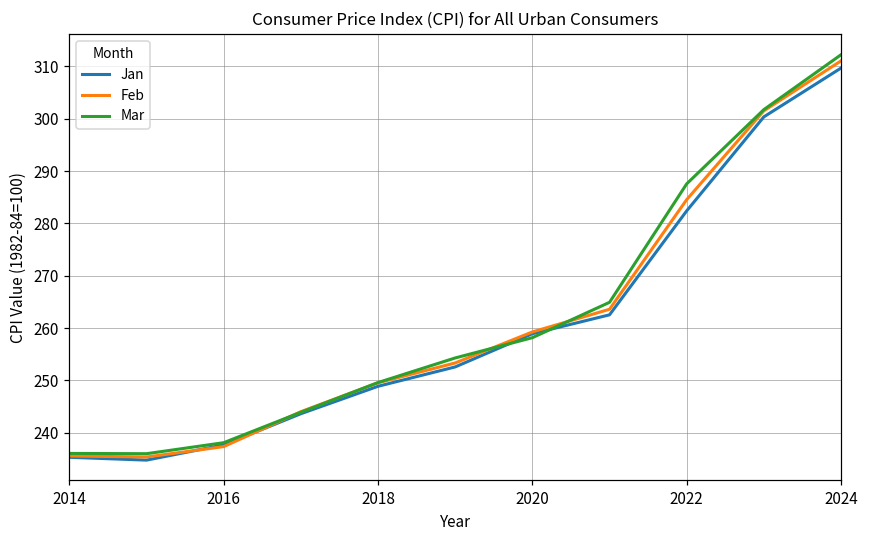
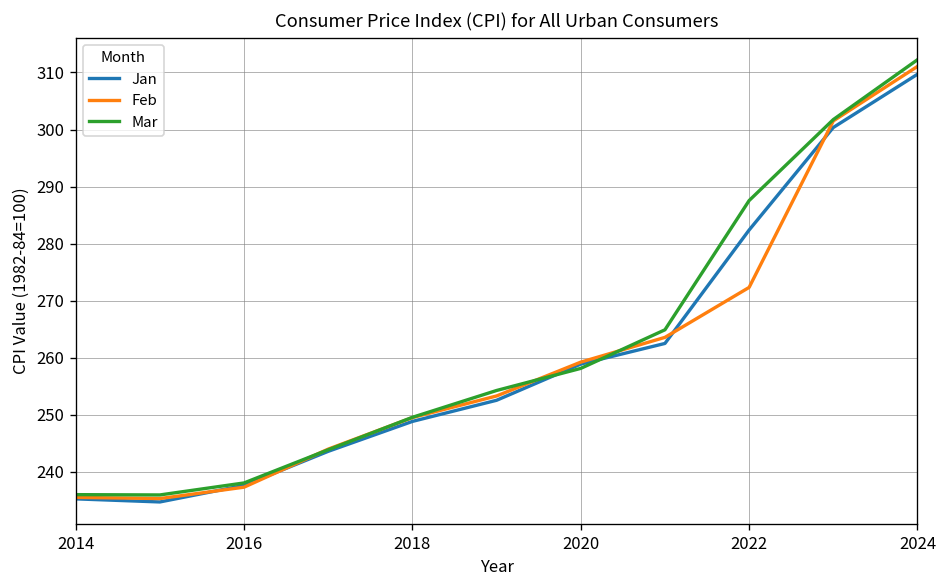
  {
    "Jan": {
      "2018": 249,
      "2022": 282,
      "2024": 310
    },
    "Feb": {
-     "2022": 285,
+     "2022": 272,
      "2024": 311
    },
    "Mar": {
      "2020": 258,
      "2022": 288,
      "2024": 312
    }
  }
